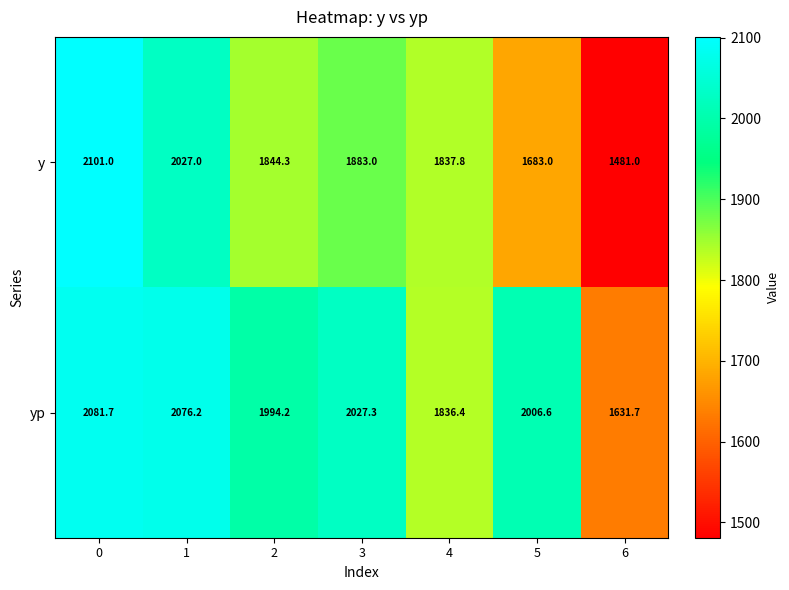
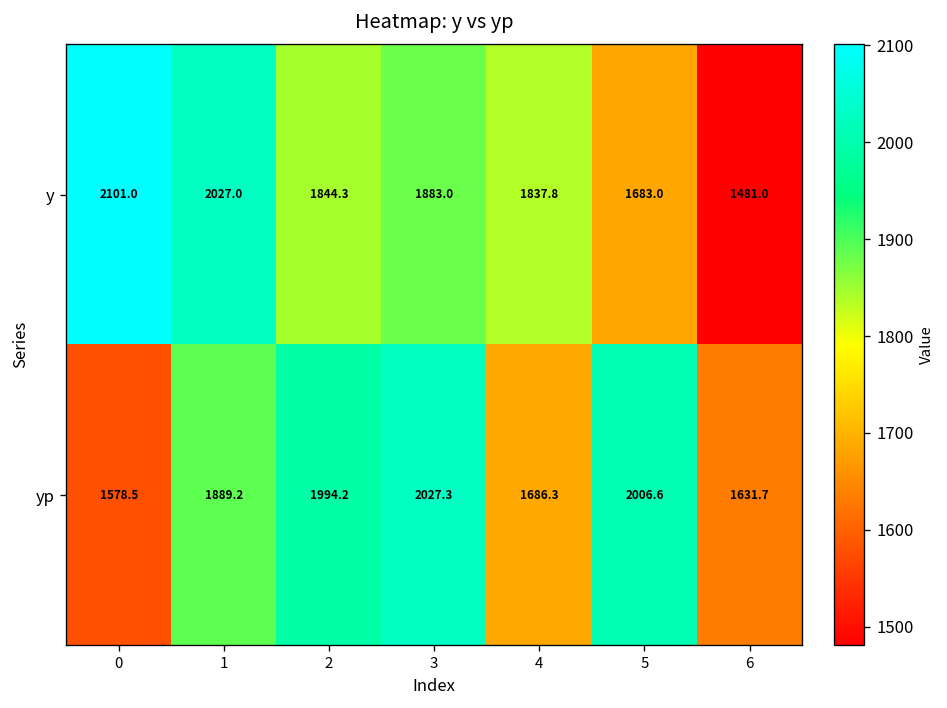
  {
    "y": {
      "0": 2101.0,
      "1": 2027.0,
      "2": 1844.3,
      "3": 1883.0,
      "4": 1837.8,
      "5": 1683.0,
      "6": 1481.0
    },
    "yp": {
-     "0": 2081.7,
-     "1": 2076.2,
+     "0": 1578.5,
+     "1": 1889.2,
      "2": 1994.2,
      "3": 2027.3,
-     "4": 1836.4,
+     "4": 1686.3,
      "5": 2006.6,
      "6": 1631.7
    }
  }
